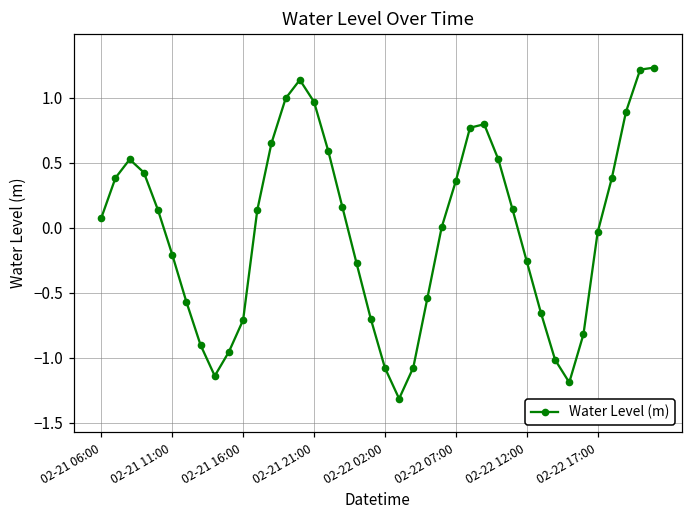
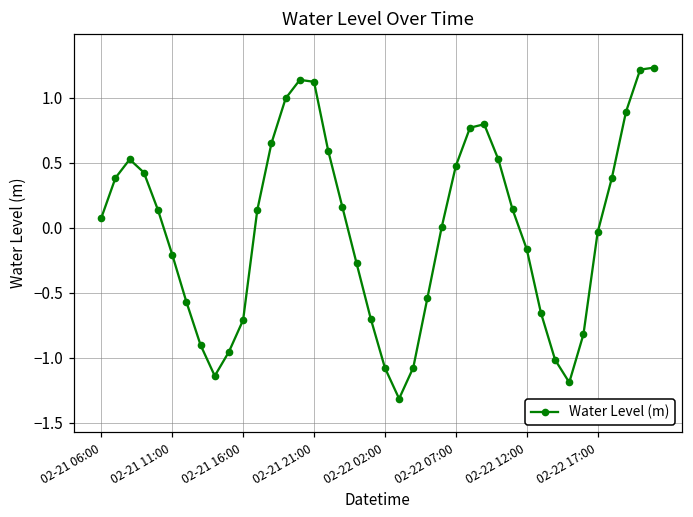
  {
    "02-21 06:00": 0.08,
    "02-21 11:00": -0.20,
    "02-21 16:00": -0.71,
-   "02-21 21:00": 0.97,
+   "02-21 21:00": 1.12,
    "02-22 02:00": -1.08,
-   "02-22 07:00": 0.36,
-   "02-22 12:00": -0.26,
+   "02-22 07:00": 0.48,
+   "02-22 12:00": -0.16,
    "02-22 17:00": -0.03
  }
